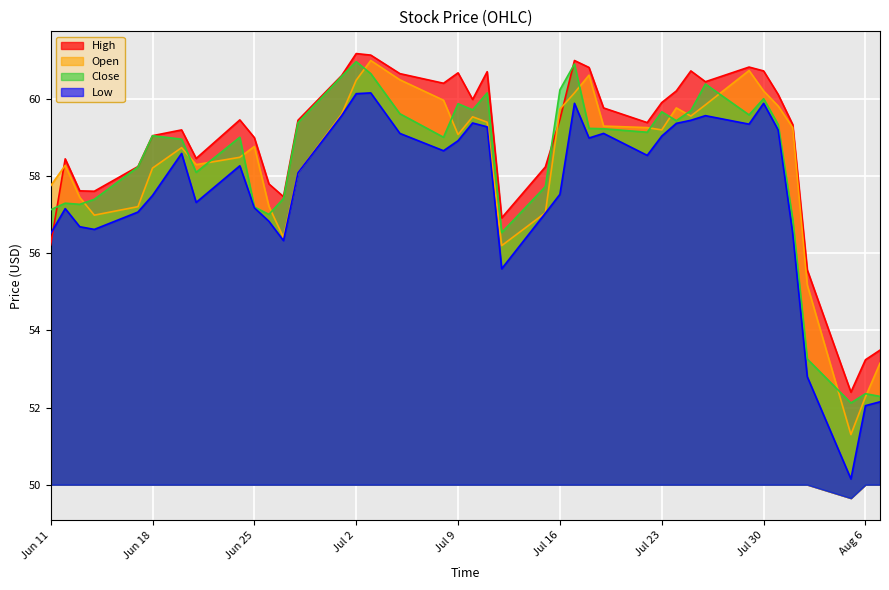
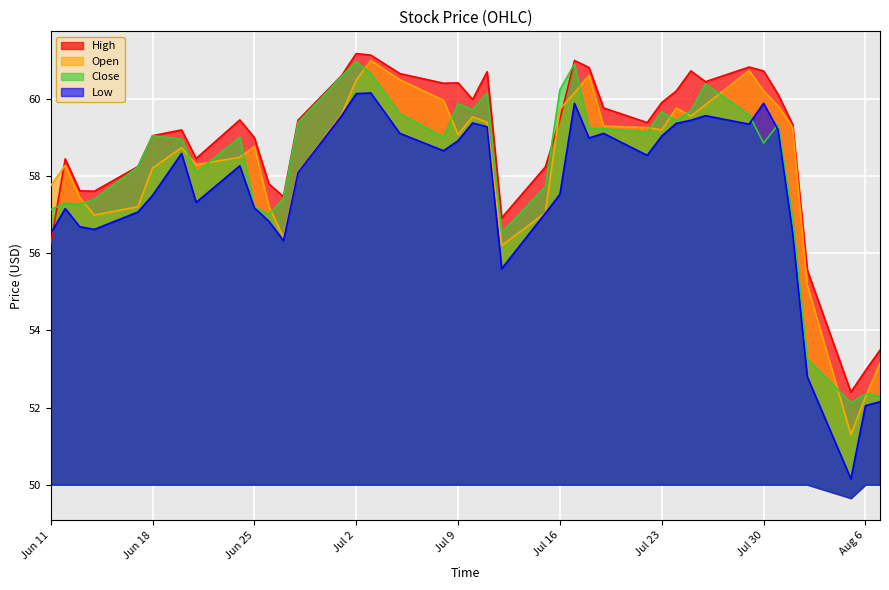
  {
    "High": {
      "Jun 11": 56.2,
      "Jun 25": 59.0,
      "Jul 2": 61.2,
-     "Jul 9": 60.7,
+     "Jul 9": 60.4,
      "Jul 16": 59.5,
      "Jul 23": 59.9,
      "Jul 30": 60.7,
-     "Aug 6": 53.2
+     "Aug 6": 53.0
    },
    "Open": {
      "Jun 11": 57.8,
      "Jun 18": 58.2,
      "Jun 25": 58.8,
      "Jul 2": 60.5,
      "Jul 9": 59.1,
      "Jul 16": 59.7,
      "Jul 23": 59.2,
      "Jul 30": 60.2,
      "Aug 6": 52.3
    },
    "Close": {
      "Jun 11": 57.1,
      "Jul 2": 61.0,
      "Jul 9": 59.9,
      "Jul 16": 60.2,
      "Jul 23": 59.7,
-     "Jul 30": 60.0,
+     "Jul 30": 58.9,
      "Aug 6": 52.4
    },
    "Low": {
      "Jun 11": 56.5,
      "Jun 18": 57.5,
      "Jul 2": 60.1,
      "Jul 9": 58.9,
      "Jul 16": 57.5,
      "Jul 23": 59.0,
      "Jul 30": 59.9,
      "Aug 6": 52.1
    }
  }
